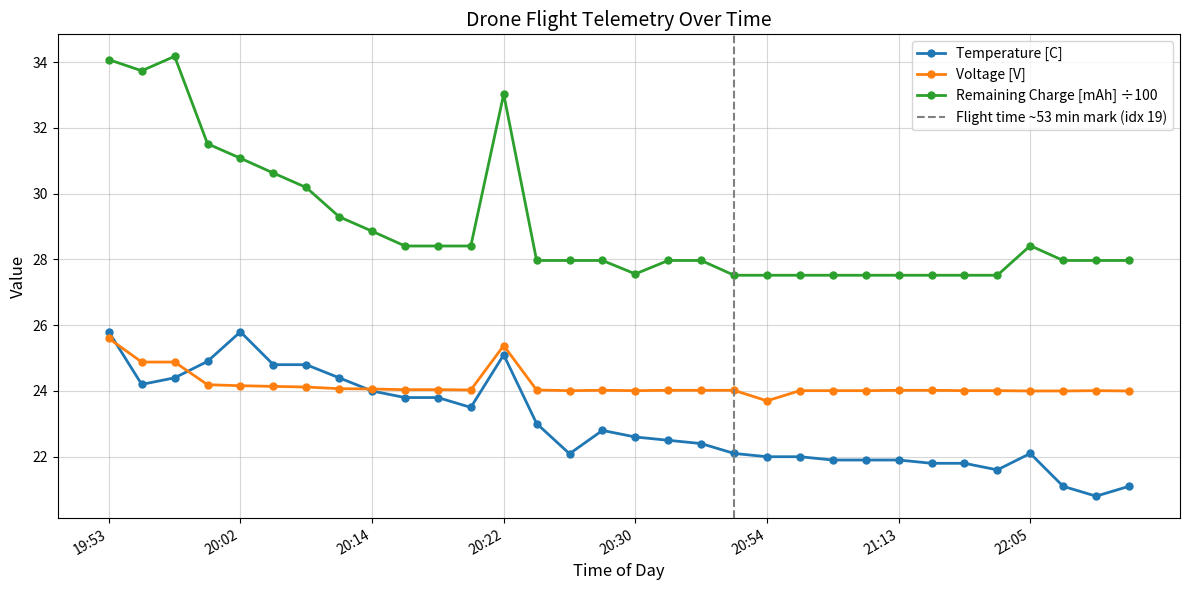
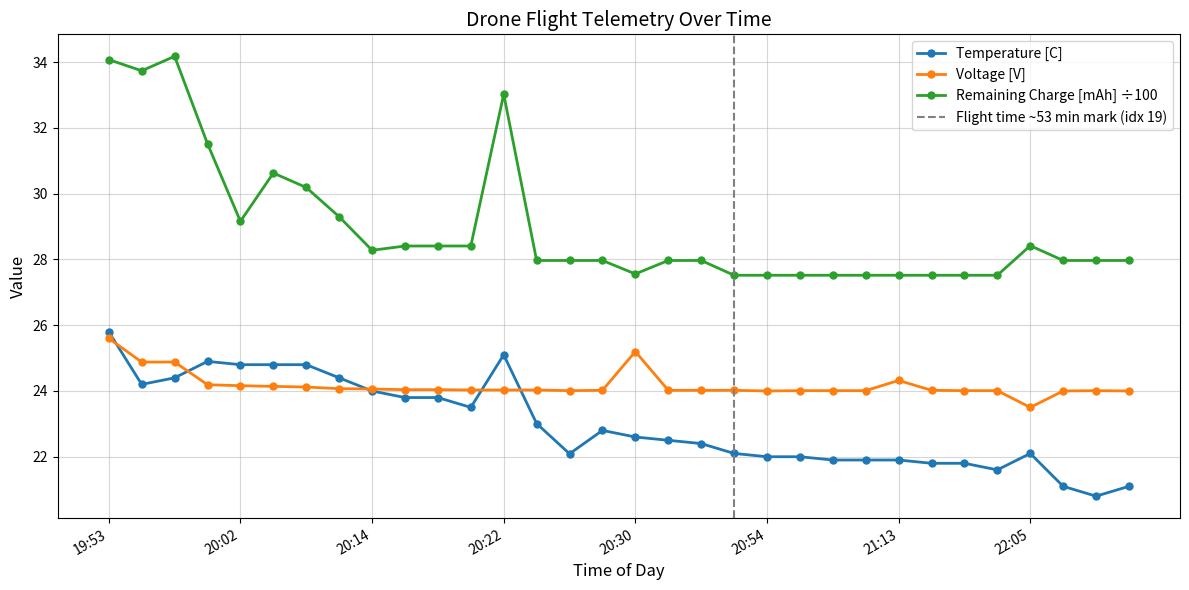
  {
    "Temperature [C]": {
      "19:53": 25.8,
-     "20:02": 25.8,
+     "20:02": 24.8,
      "20:22": 25.1,
      "20:30": 22.6,
      "20:54": 22.0,
      "21:13": 21.9,
      "22:05": 22.1
    },
    "Voltage [V]": {
      "19:53": 25.6,
      "20:02": 24.2,
-     "20:22": 25.4,
-     "20:30": 24.0,
-     "20:54": 23.7,
-     "21:13": 24.0,
-     "22:05": 24.0
+     "20:22": 24.0,
+     "20:30": 25.2,
+     "20:54": 24.0,
+     "21:13": 24.3,
+     "22:05": 23.5
    },
    "Remaining Charge [mAh] ÷100": {
      "19:53": 34.1,
-     "20:02": 31.1,
-     "20:14": 28.9,
+     "20:02": 29.2,
+     "20:14": 28.3,
      "20:22": 33.0,
      "20:30": 27.6,
      "20:54": 27.5,
      "21:13": 27.5,
      "22:05": 28.4
    }
  }
